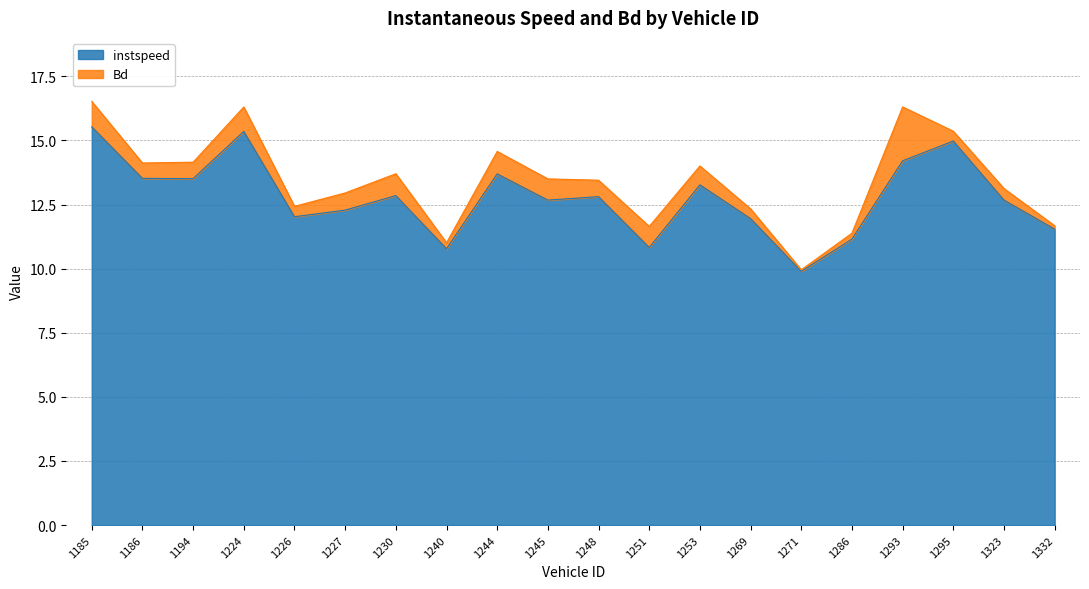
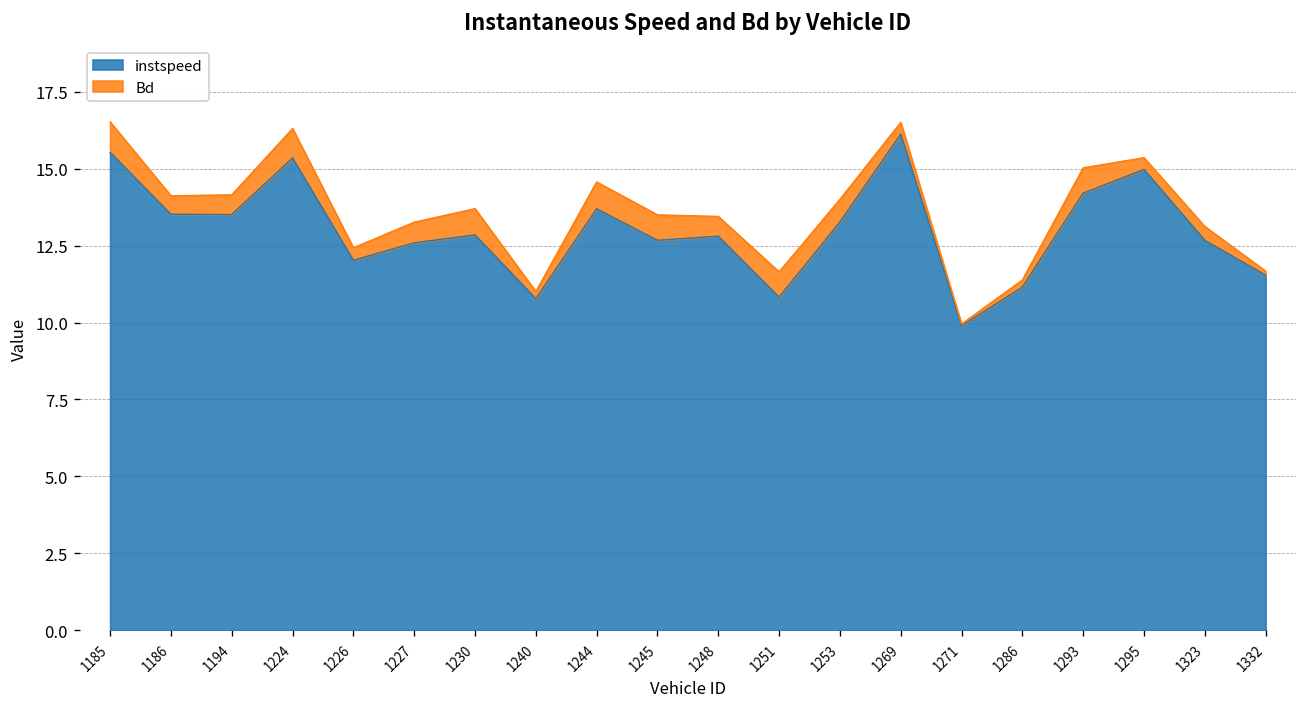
  {
    "instspeed": {
      "1185": 15.5,
      "1186": 13.5,
      "1194": 13.5,
      "1224": 15.4,
      "1226": 12.0,
-     "1227": 12.3,
+     "1227": 12.6,
      "1230": 12.8,
      "1240": 10.8,
      "1244": 13.7,
      "1245": 12.7,
      "1248": 12.8,
      "1251": 10.8,
      "1253": 13.3,
-     "1269": 12.0,
+     "1269": 16.1,
      "1286": 11.2,
      "1293": 14.2,
      "1295": 15.0,
      "1323": 12.7,
      "1332": 11.5
    },
    "Bd": {
      "1185": 1.0,
      "1186": 0.6,
      "1194": 0.6,
      "1224": 1.0,
      "1226": 0.4,
      "1227": 0.7,
      "1230": 0.9,
      "1240": 0.2,
      "1244": 0.9,
      "1245": 0.8,
      "1248": 0.6,
      "1251": 0.8,
      "1253": 0.7,
      "1269": 0.4,
      "1286": 0.2,
-     "1293": 2.1,
+     "1293": 0.8,
      "1295": 0.4,
      "1323": 0.5,
      "1332": 0.1
    }
  }
